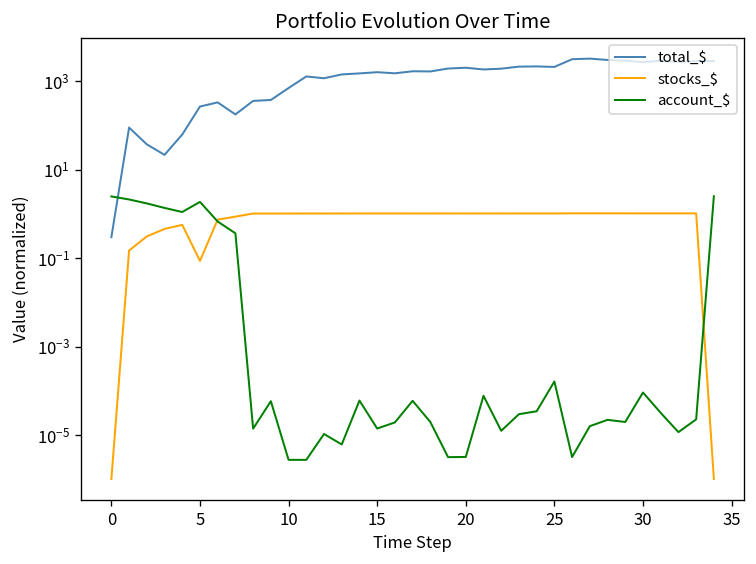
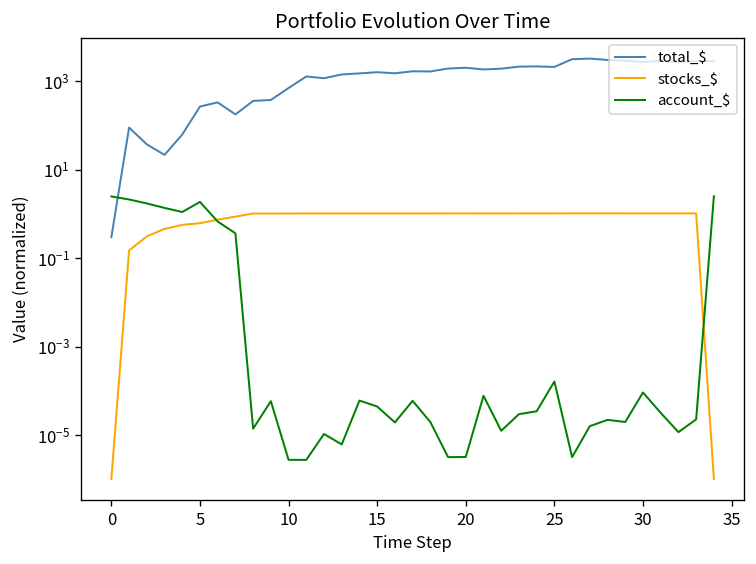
  {
    "total_$": {
      "0": 0.3,
      "5": 300,
      "10": 700,
      "15": 2000,
      "20": 2000,
      "25": 2000
    },
    "stocks_$": {
      "0": 0.0000010,
-     "5": 0.09,
+     "5": 0.6,
      "10": 1.0,
      "15": 1.0,
      "20": 1.0,
      "25": 1.0,
      "30": 1.0
    },
    "account_$": {
      "0": 3,
      "5": 2,
      "10": 0.000003,
-     "15": 0.000014,
+     "15": 0.00004,
      "20": 0.000003,
      "25": 0.0002,
      "30": 0.00009
    }
  }
